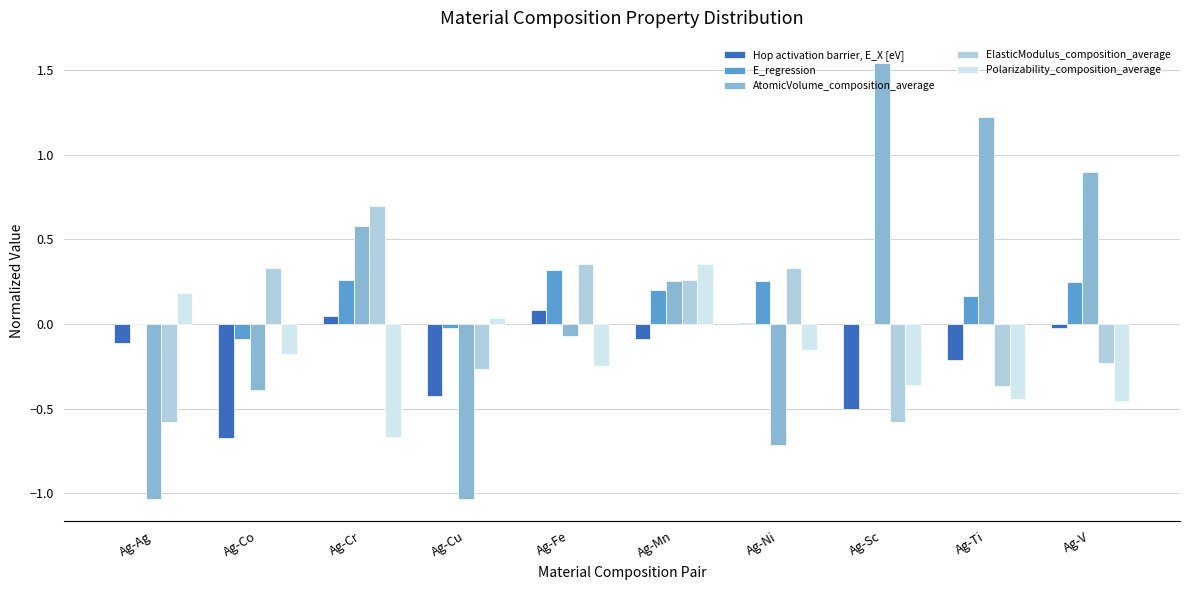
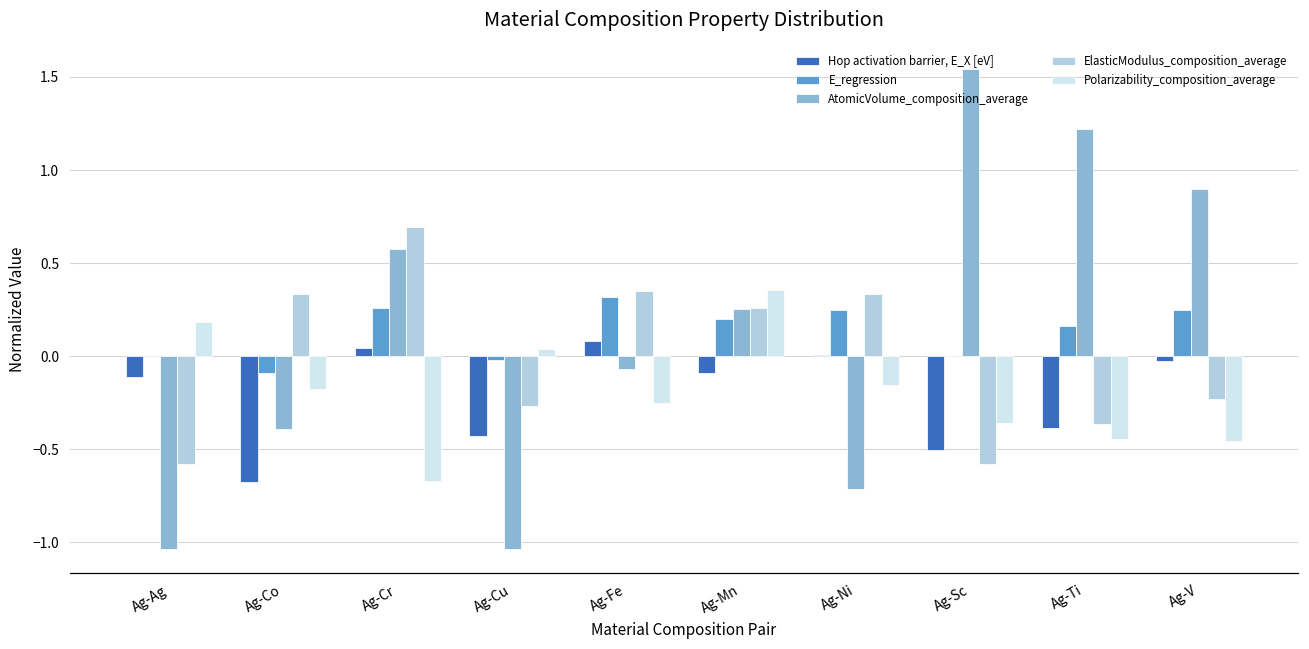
  {
    "Hop activation barrier, E_X [eV]": {
      "Ag-Ag": -0.11,
      "Ag-Co": -0.68,
      "Ag-Cr": 0.05,
      "Ag-Cu": -0.43,
      "Ag-Fe": 0.08,
      "Ag-Mn": -0.09,
      "Ag-Sc": -0.50,
-     "Ag-Ti": -0.22,
+     "Ag-Ti": -0.39,
      "Ag-V": -0.02
    }
  }
